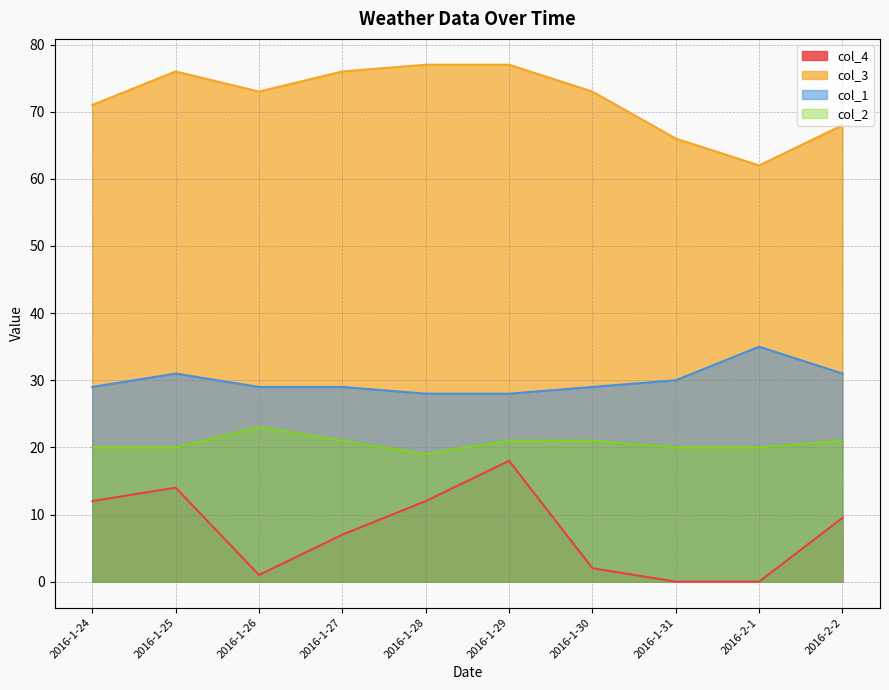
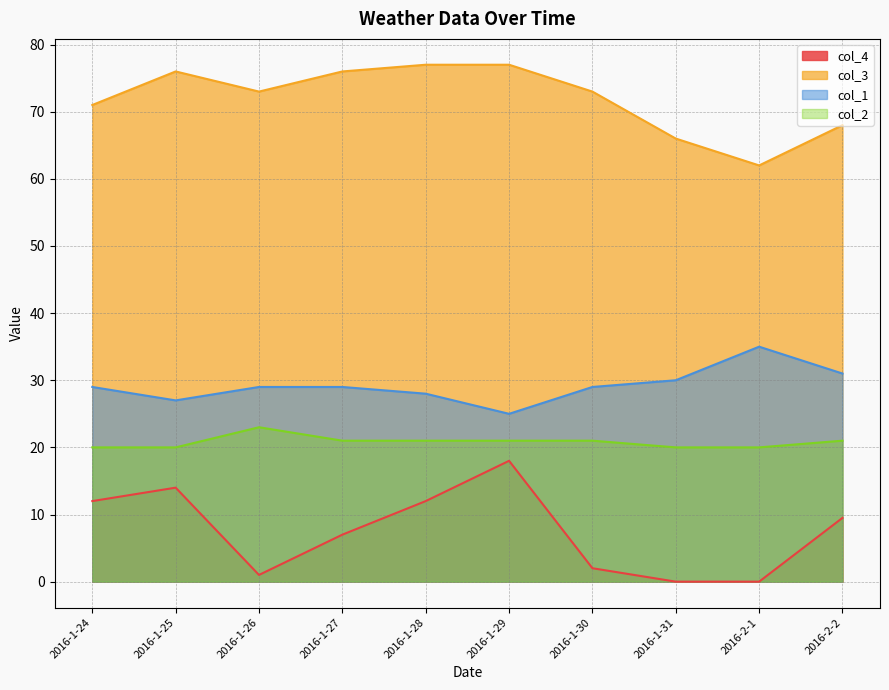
  {
    "col_4": {
      "2016-1-24": 12,
      "2016-1-25": 14,
      "2016-1-26": 1,
      "2016-1-27": 7,
      "2016-1-28": 12,
      "2016-1-29": 18,
      "2016-1-30": 2,
      "2016-1-31": 0,
      "2016-2-1": 0,
      "2016-2-2": 10
    },
    "col_3": {
      "2016-1-24": 71,
      "2016-1-25": 76,
      "2016-1-26": 73,
      "2016-1-27": 76,
      "2016-1-28": 77,
      "2016-1-29": 77,
      "2016-1-30": 73,
      "2016-1-31": 66,
      "2016-2-1": 62
    },
    "col_1": {
      "2016-1-24": 29,
-     "2016-1-25": 31,
+     "2016-1-25": 27,
      "2016-1-26": 29,
      "2016-1-27": 29,
      "2016-1-28": 28,
-     "2016-1-29": 28,
+     "2016-1-29": 25,
      "2016-1-30": 29,
      "2016-1-31": 30,
      "2016-2-1": 35,
      "2016-2-2": 31
    },
    "col_2": {
      "2016-1-24": 20,
      "2016-1-25": 20,
      "2016-1-26": 23,
      "2016-1-27": 21,
-     "2016-1-28": 19,
+     "2016-1-28": 21,
      "2016-1-29": 21,
      "2016-1-30": 21,
      "2016-1-31": 20,
      "2016-2-1": 20,
      "2016-2-2": 21
    }
  }
